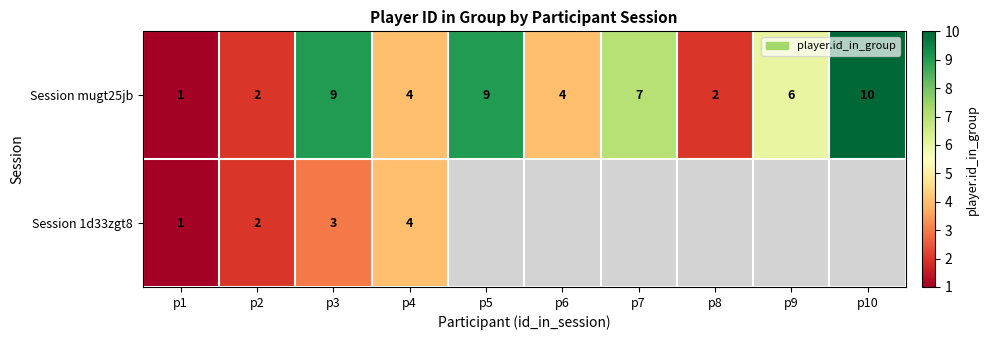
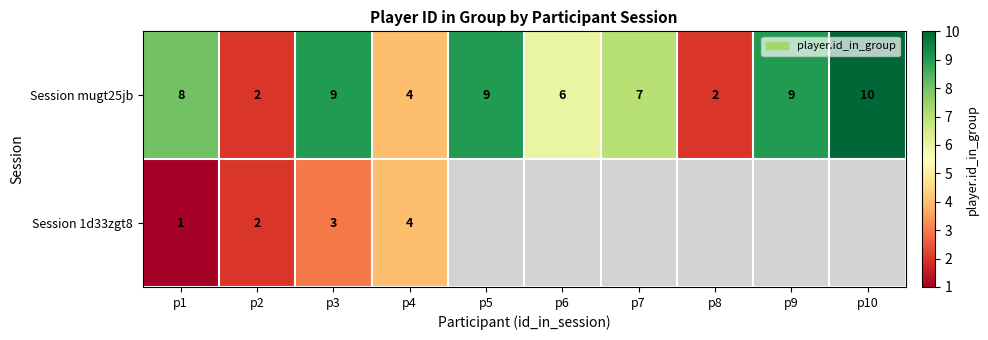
  {
    "Session mugt25jb": {
-     "p1": 1,
+     "p1": 8,
      "p2": 2,
      "p3": 9,
      "p4": 4,
      "p5": 9,
-     "p6": 4,
+     "p6": 6,
      "p7": 7,
      "p8": 2,
-     "p9": 6,
+     "p9": 9,
      "p10": 10
    },
    "Session 1d33zgt8": {
      "p1": 1,
      "p2": 2,
      "p3": 3,
      "p4": 4
    }
  }
